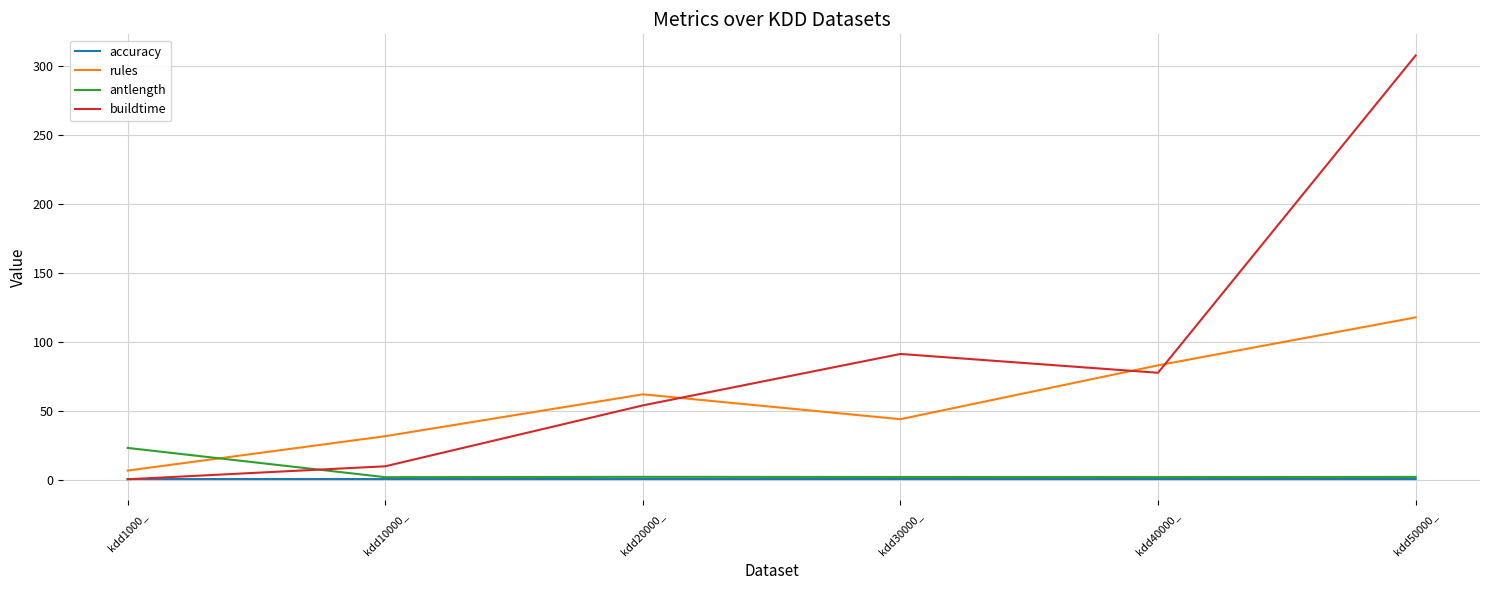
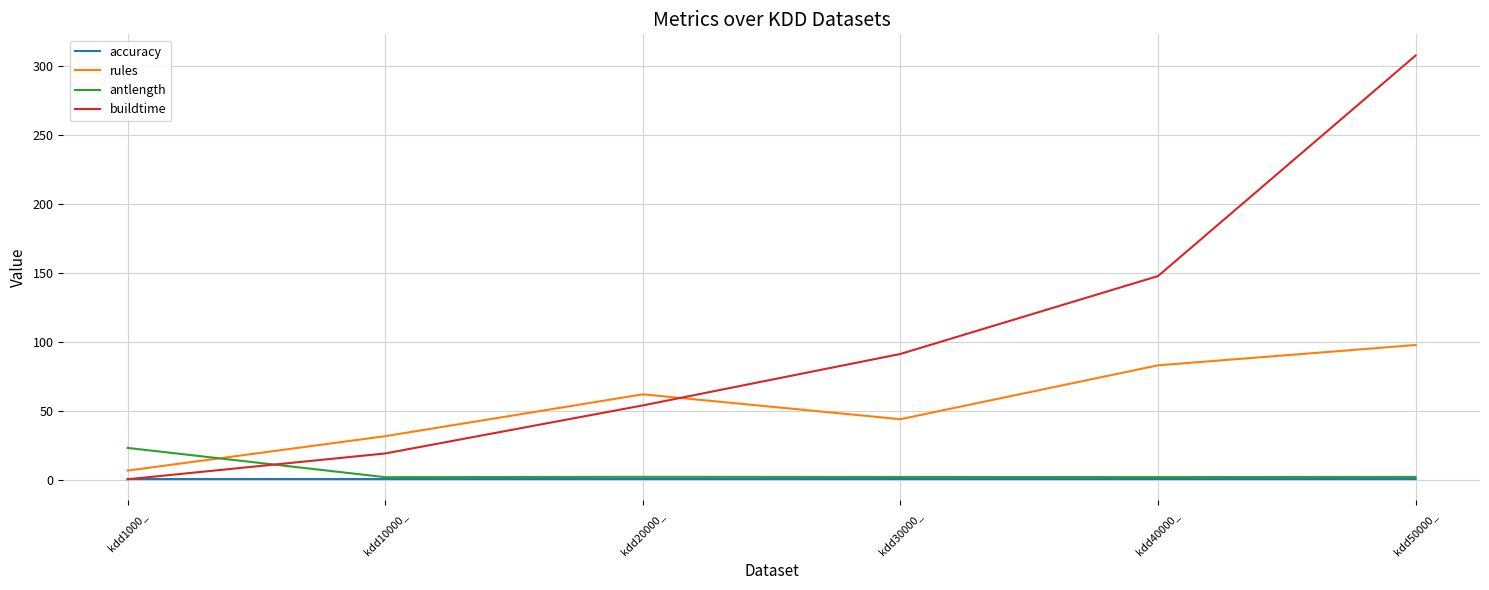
  {
    "rules": {
      "kdd1000_": 7,
      "kdd10000_": 32,
      "kdd20000_": 62,
      "kdd30000_": 44,
      "kdd40000_": 83,
-     "kdd50000_": 118
+     "kdd50000_": 98
    },
    "antlength": {
      "kdd1000_": 23
    },
    "buildtime": {
-     "kdd10000_": 10,
+     "kdd10000_": 20,
      "kdd20000_": 54,
      "kdd30000_": 92,
-     "kdd40000_": 78,
+     "kdd40000_": 148,
      "kdd50000_": 308
    }
  }
